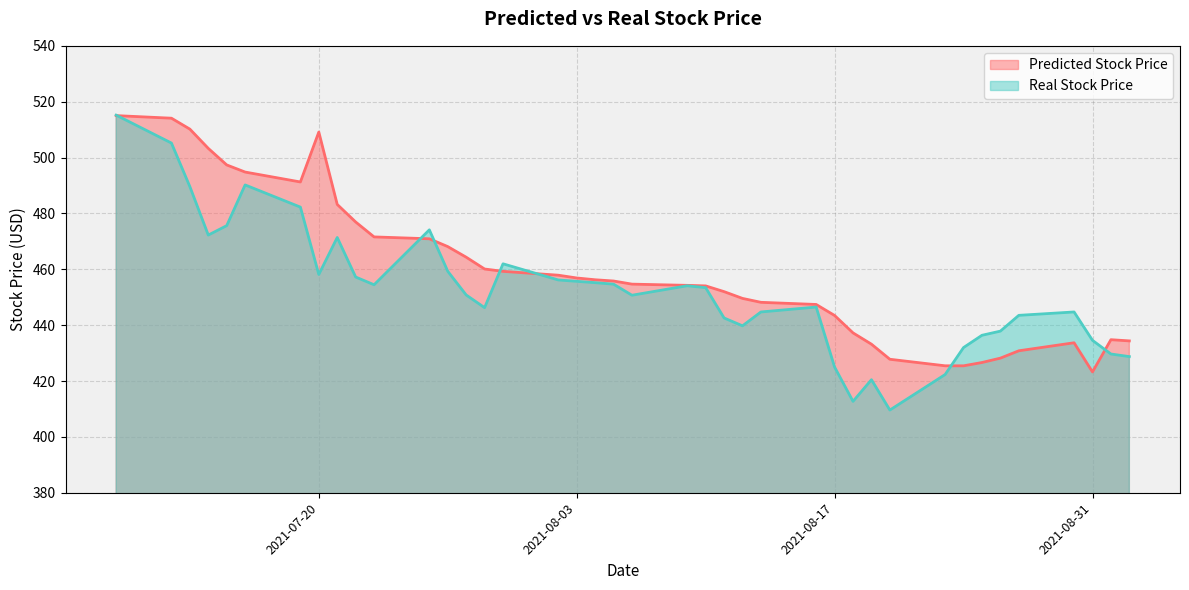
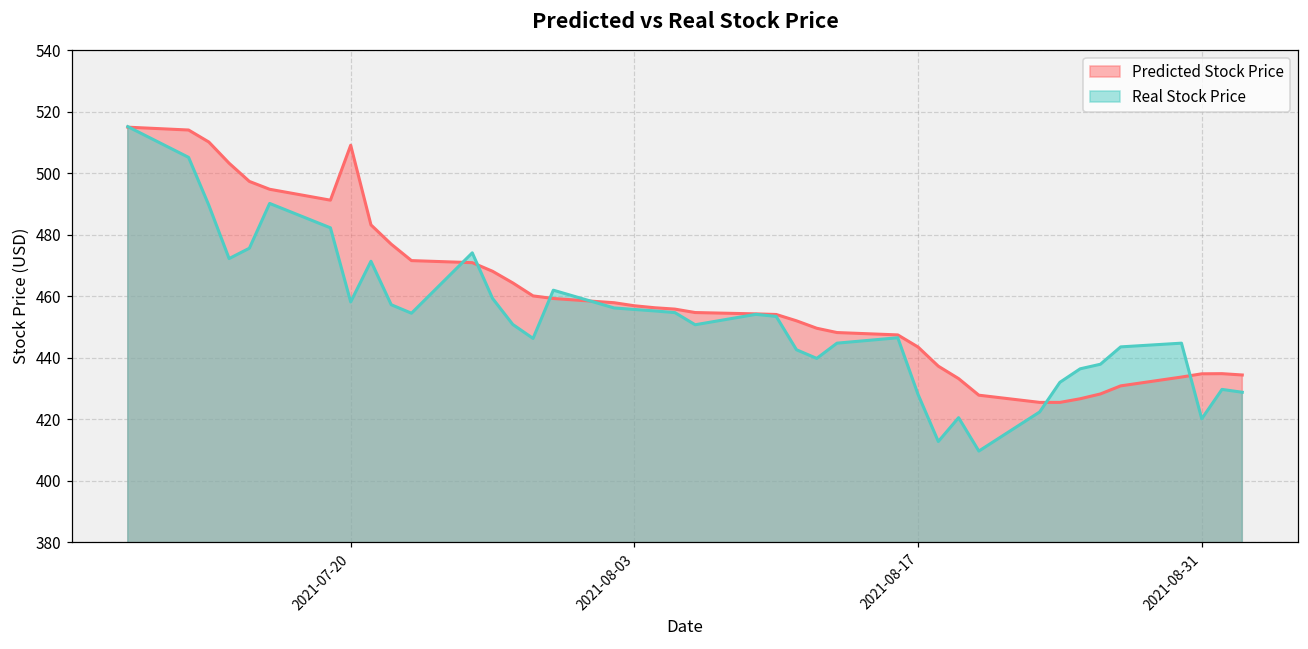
  {
    "Predicted Stock Price": {
      "2021-07-20": 509,
      "2021-08-03": 457,
      "2021-08-17": 443,
-     "2021-08-31": 423
+     "2021-08-31": 435
    },
    "Real Stock Price": {
      "2021-07-20": 458,
      "2021-08-03": 456,
-     "2021-08-17": 425,
-     "2021-08-31": 435
+     "2021-08-17": 428,
+     "2021-08-31": 420
    }
  }
